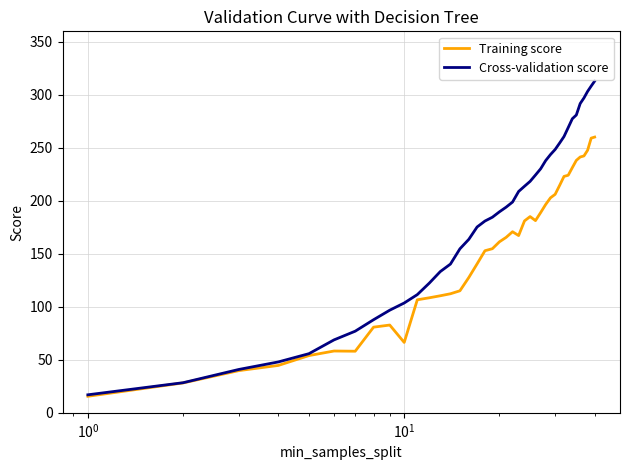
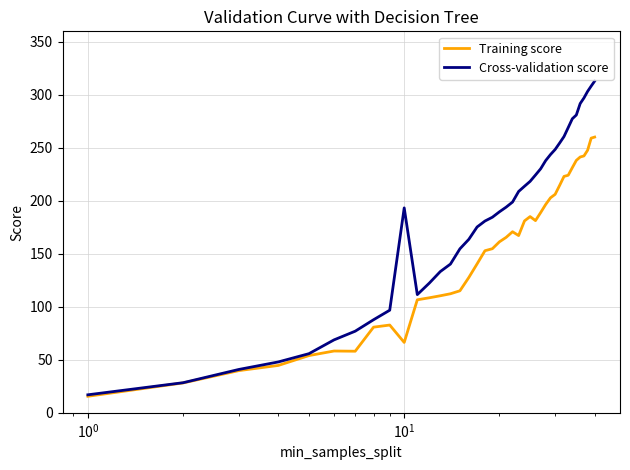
  {
    "Training score": {
      "10^1": 66
    },
    "Cross-validation score": {
-     "10^1": 104
+     "10^1": 193
    }
  }
